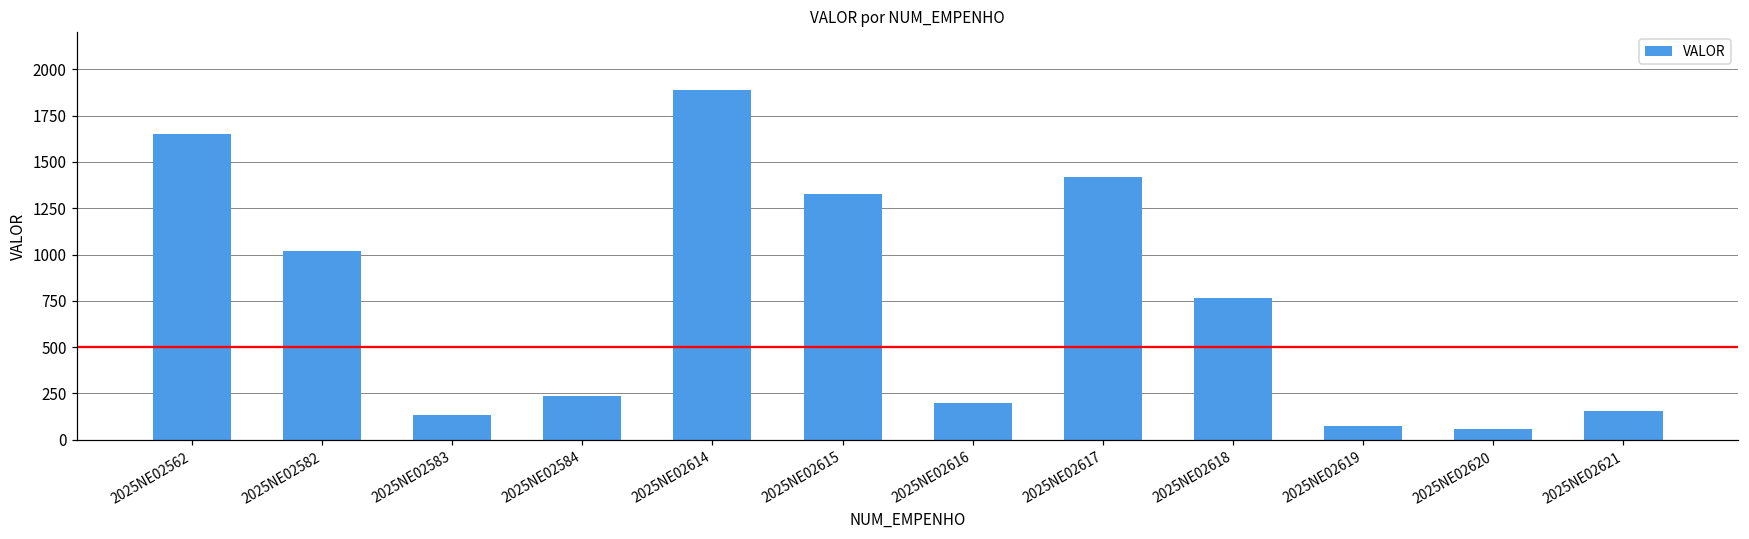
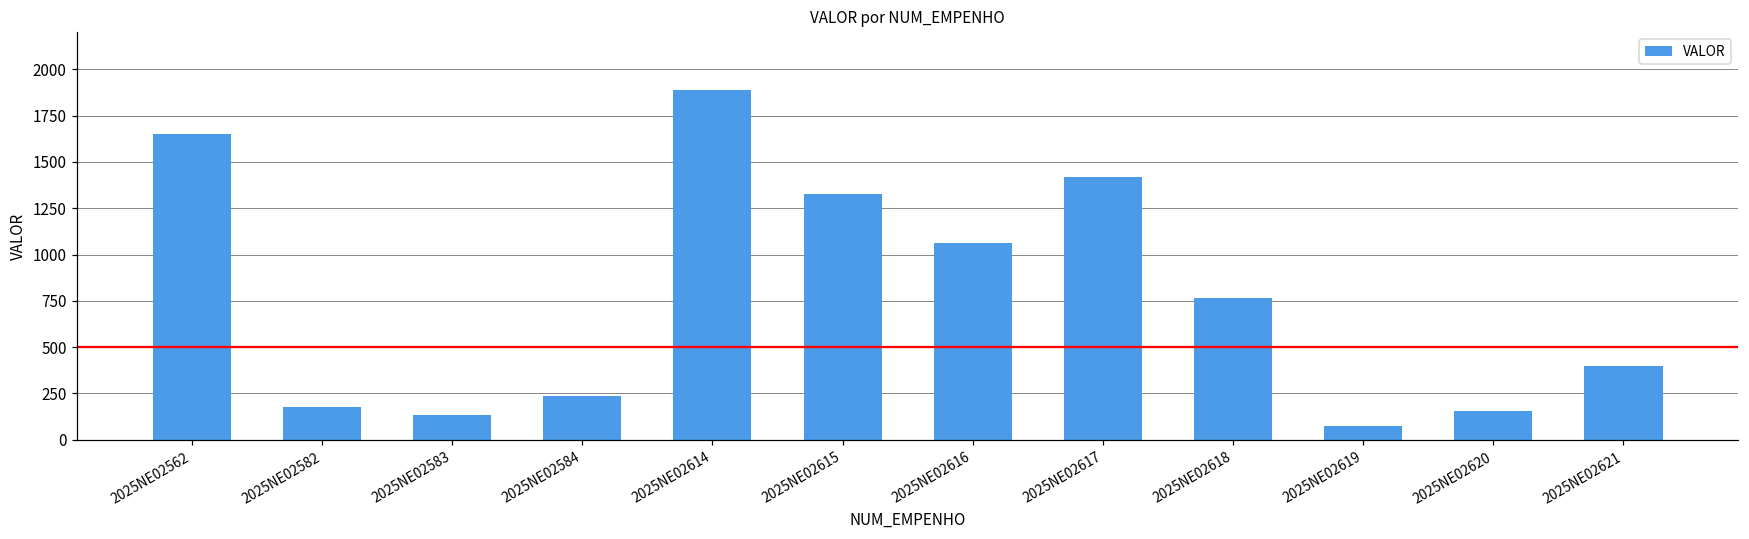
  {
    "2025NE02562": 1650,
-   "2025NE02582": 1020,
+   "2025NE02582": 180,
    "2025NE02583": 140,
    "2025NE02584": 240,
    "2025NE02614": 1890,
    "2025NE02615": 1330,
-   "2025NE02616": 200,
+   "2025NE02616": 1060,
    "2025NE02617": 1420,
    "2025NE02618": 760,
    "2025NE02619": 70,
-   "2025NE02620": 60,
-   "2025NE02621": 160
+   "2025NE02620": 160,
+   "2025NE02621": 400
  }
